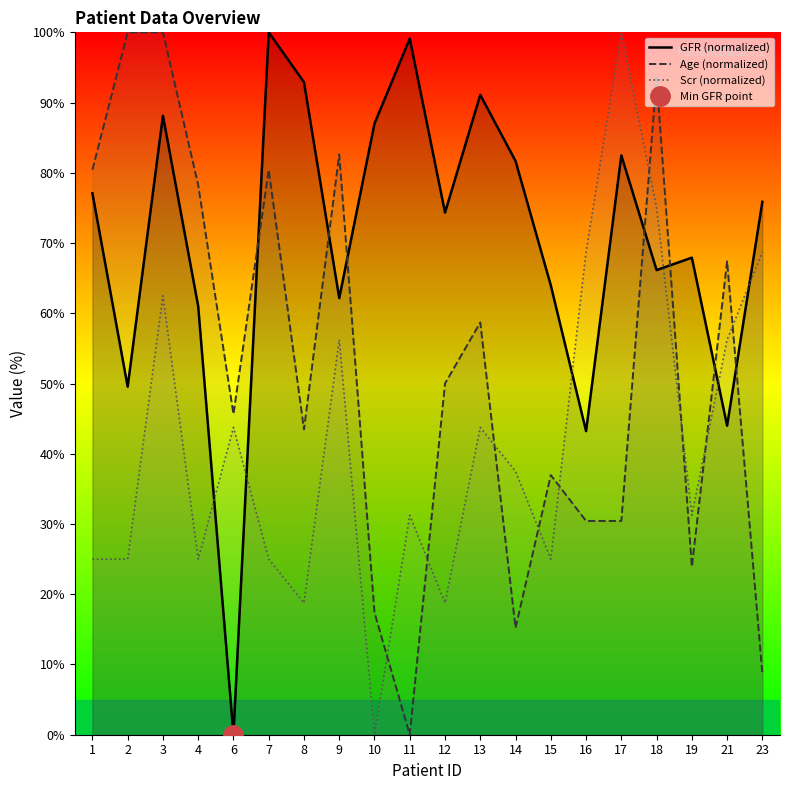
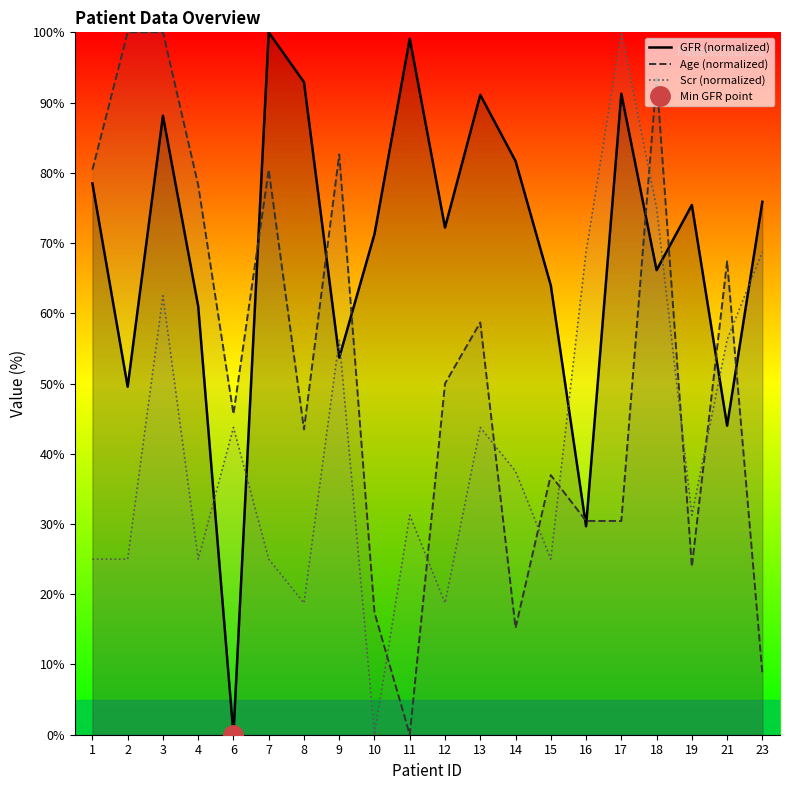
  {
    "GFR (normalized)": {
-     "1": "77%",
+     "1": "78%",
      "2": "50%",
      "3": "88%",
      "4": "61%",
      "7": "100%",
      "8": "93%",
-     "9": "62%",
-     "10": "87%",
+     "9": "54%",
+     "10": "71%",
      "11": "99%",
-     "12": "74%",
+     "12": "72%",
      "13": "91%",
      "14": "82%",
      "15": "64%",
-     "16": "43%",
-     "17": "82%",
+     "16": "30%",
+     "17": "91%",
      "18": "66%",
-     "19": "68%",
+     "19": "75%",
      "21": "44%",
      "23": "76%"
    }
  }
